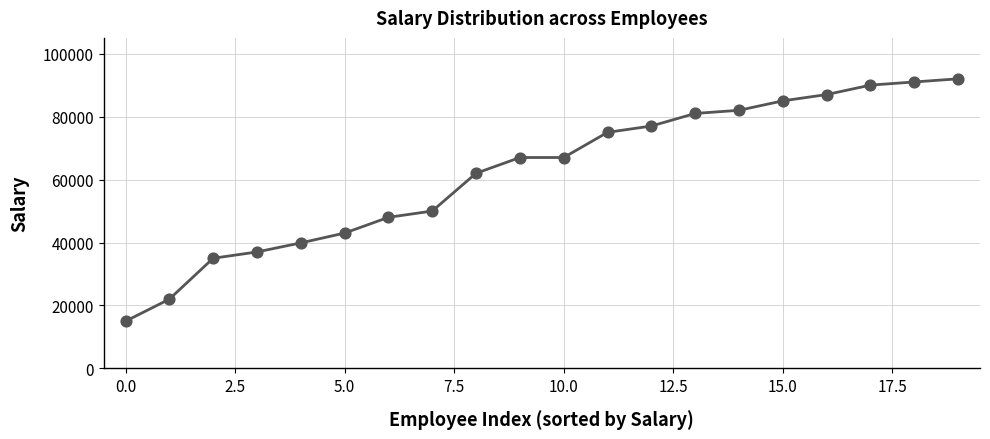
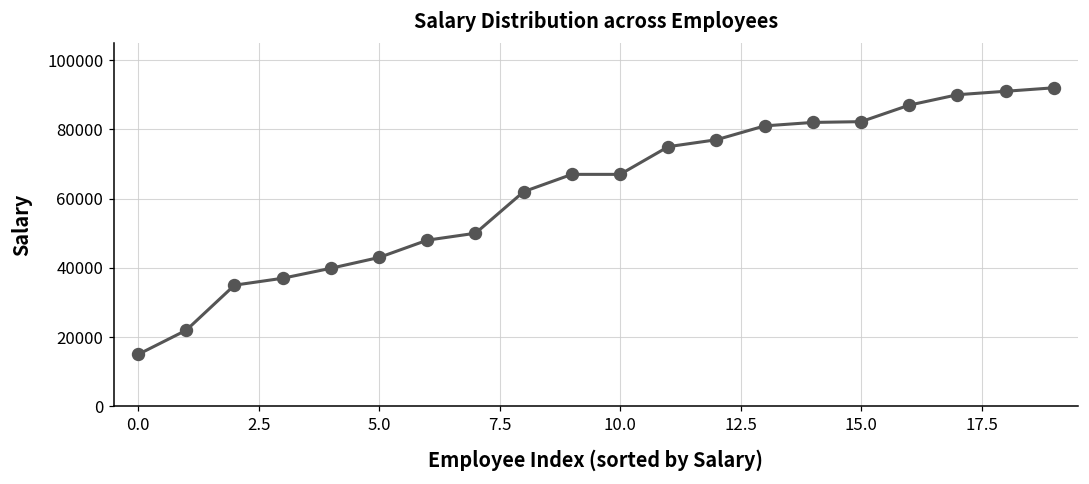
  {
    "0.0": 15000,
    "5.0": 43000,
    "10.0": 67000,
-   "15.0": 85000
+   "15.0": 82000
  }
